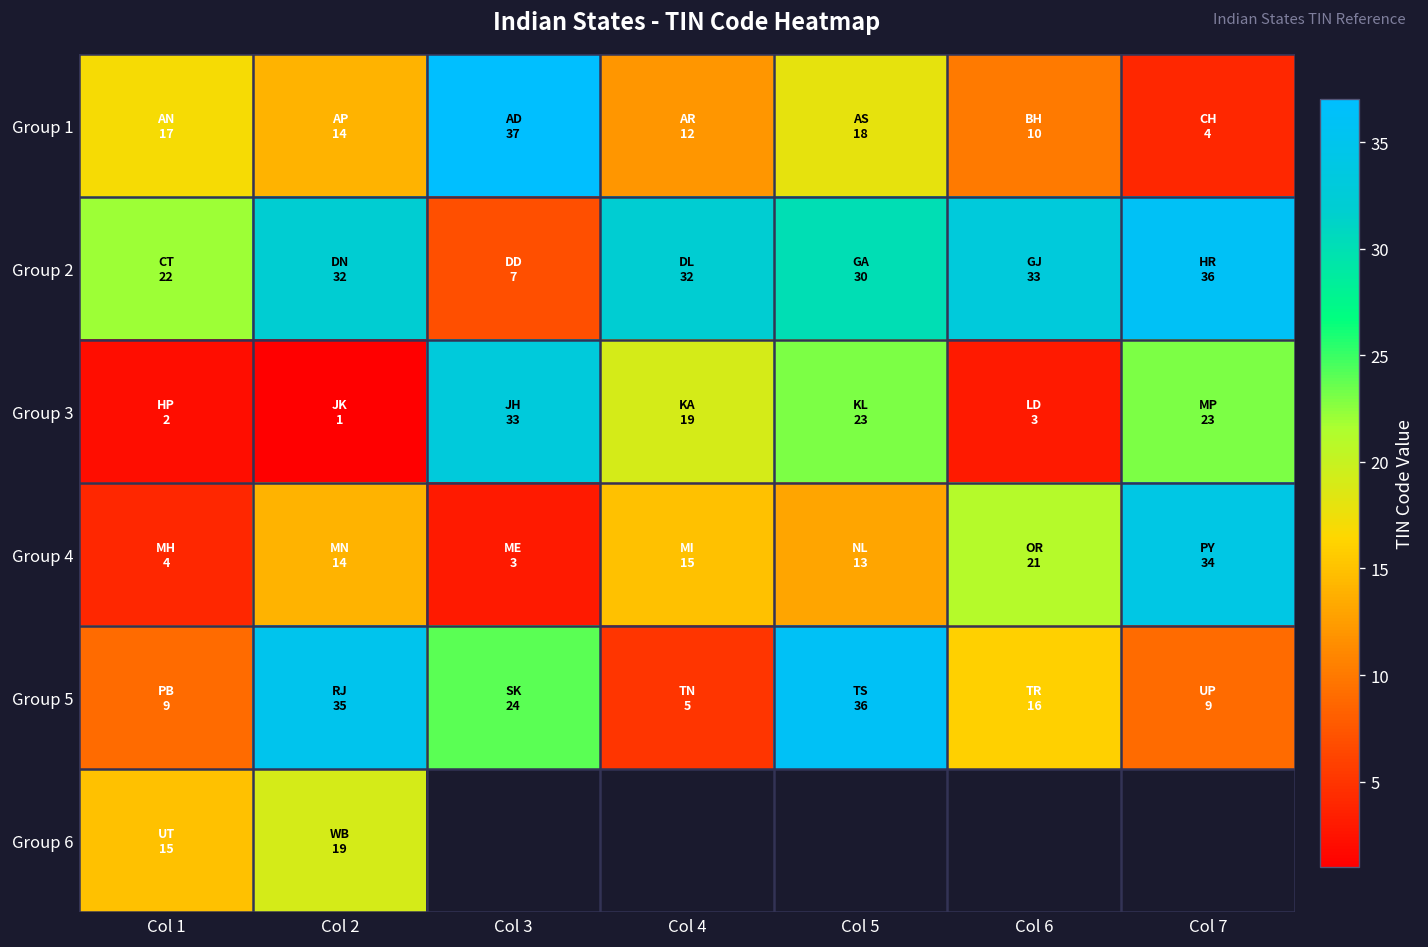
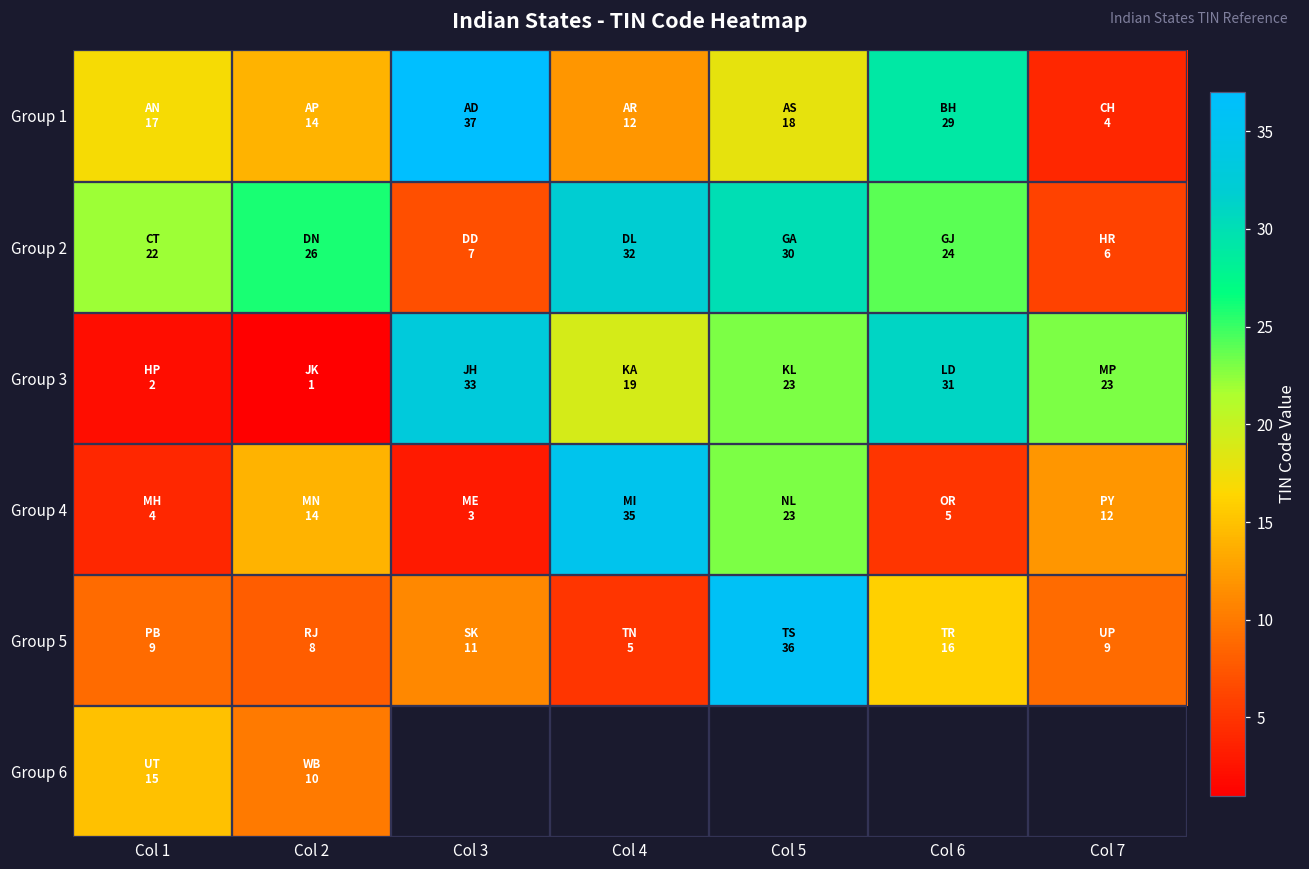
  {
    "Group 1": {
      "Col 1": 17,
      "Col 2": 14,
      "Col 3": 37,
      "Col 4": 12,
      "Col 5": 18,
-     "Col 6": 10,
+     "Col 6": 29,
      "Col 7": 4
    },
    "Group 2": {
      "Col 1": 22,
-     "Col 2": 32,
+     "Col 2": 26,
      "Col 3": 7,
      "Col 4": 32,
      "Col 5": 30,
-     "Col 6": 33,
-     "Col 7": 36
+     "Col 6": 24,
+     "Col 7": 6
    },
    "Group 3": {
      "Col 1": 2,
      "Col 2": 1,
      "Col 3": 33,
      "Col 4": 19,
      "Col 5": 23,
-     "Col 6": 3,
+     "Col 6": 31,
      "Col 7": 23
    },
    "Group 4": {
      "Col 1": 4,
      "Col 2": 14,
      "Col 3": 3,
-     "Col 4": 15,
-     "Col 5": 13,
-     "Col 6": 21,
-     "Col 7": 34
+     "Col 4": 35,
+     "Col 5": 23,
+     "Col 6": 5,
+     "Col 7": 12
    },
    "Group 5": {
      "Col 1": 9,
-     "Col 2": 35,
-     "Col 3": 24,
+     "Col 2": 8,
+     "Col 3": 11,
      "Col 4": 5,
      "Col 5": 36,
      "Col 6": 16,
      "Col 7": 9
    },
    "Group 6": {
      "Col 1": 15,
-     "Col 2": 19
+     "Col 2": 10
    }
  }
